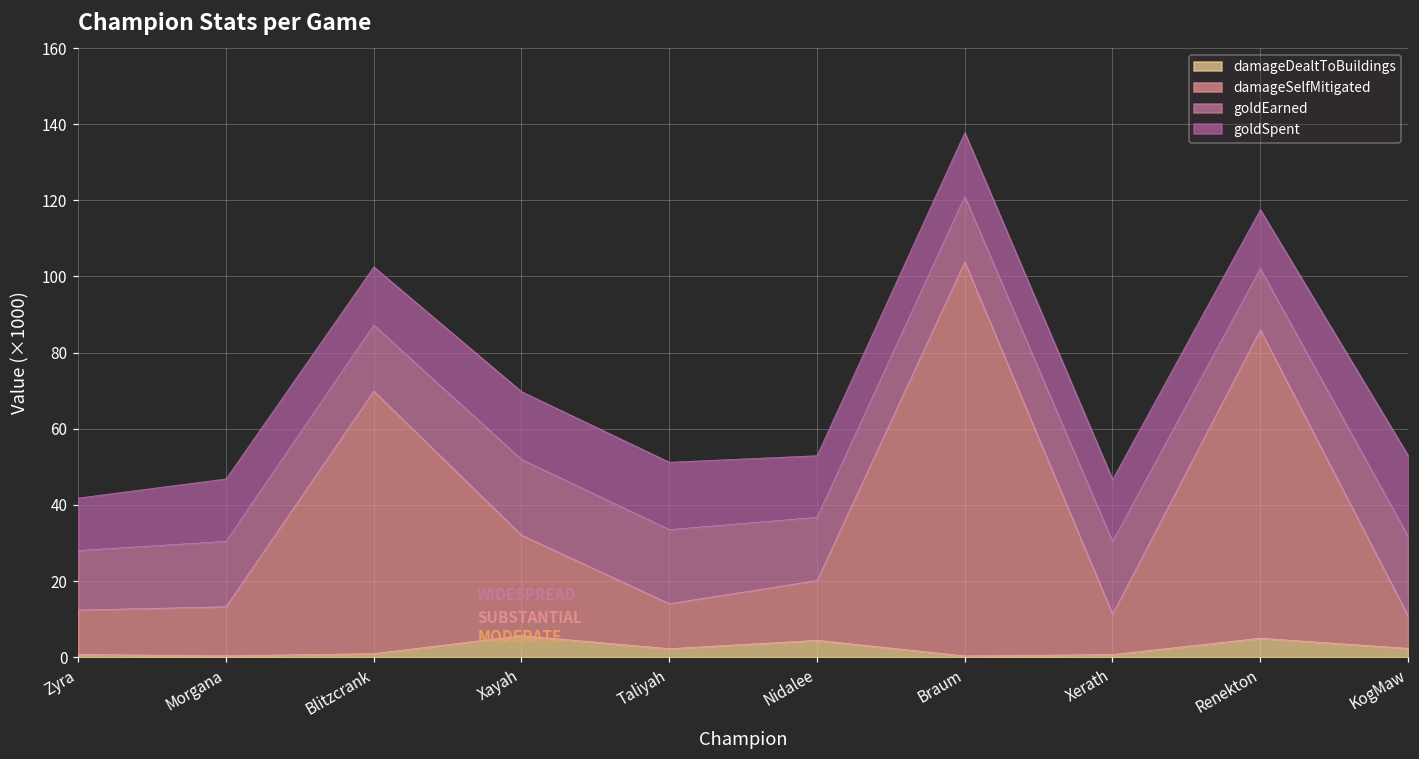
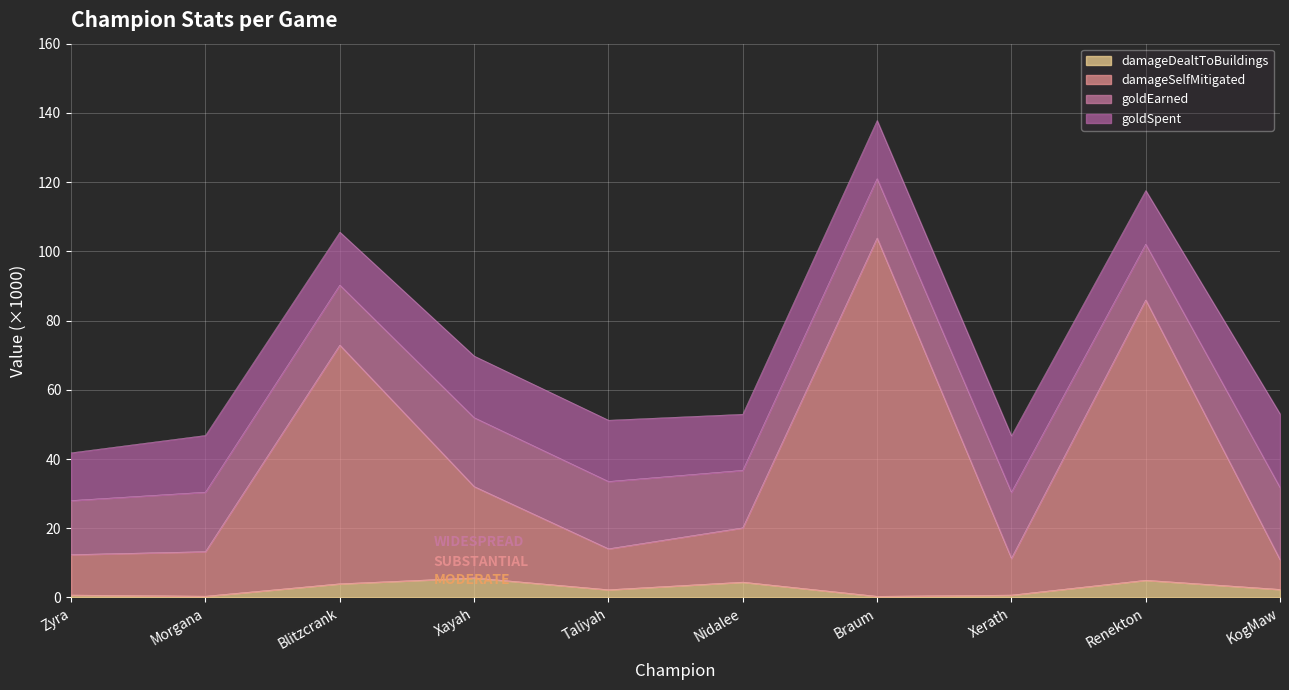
  {
    "damageDealtToBuildings": {
      "Zyra": 1,
      "Morgana": 0,
-     "Blitzcrank": 1,
+     "Blitzcrank": 4,
      "Xayah": 6,
      "Taliyah": 2,
      "Nidalee": 4,
      "Braum": 0,
      "Xerath": 1,
      "Renekton": 5,
      "KogMaw": 2
    }
  }
